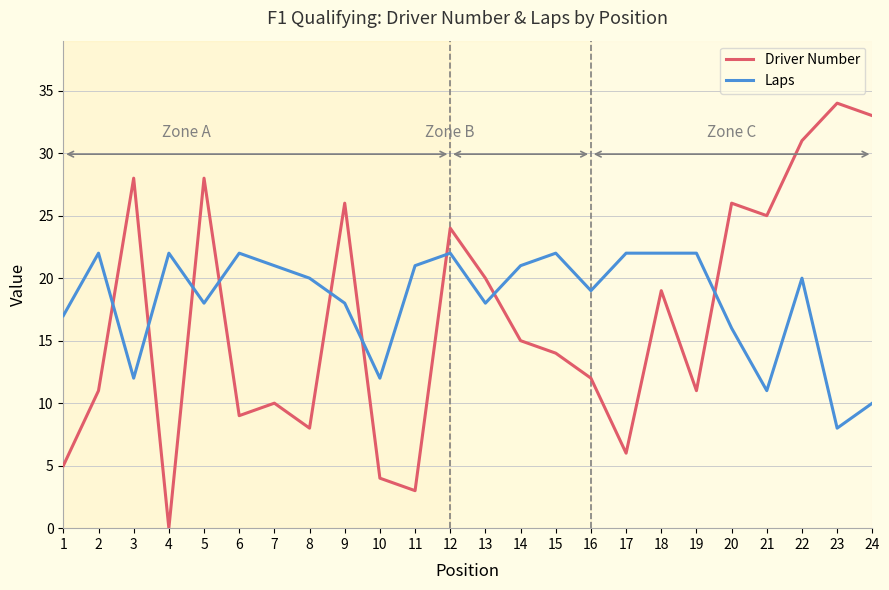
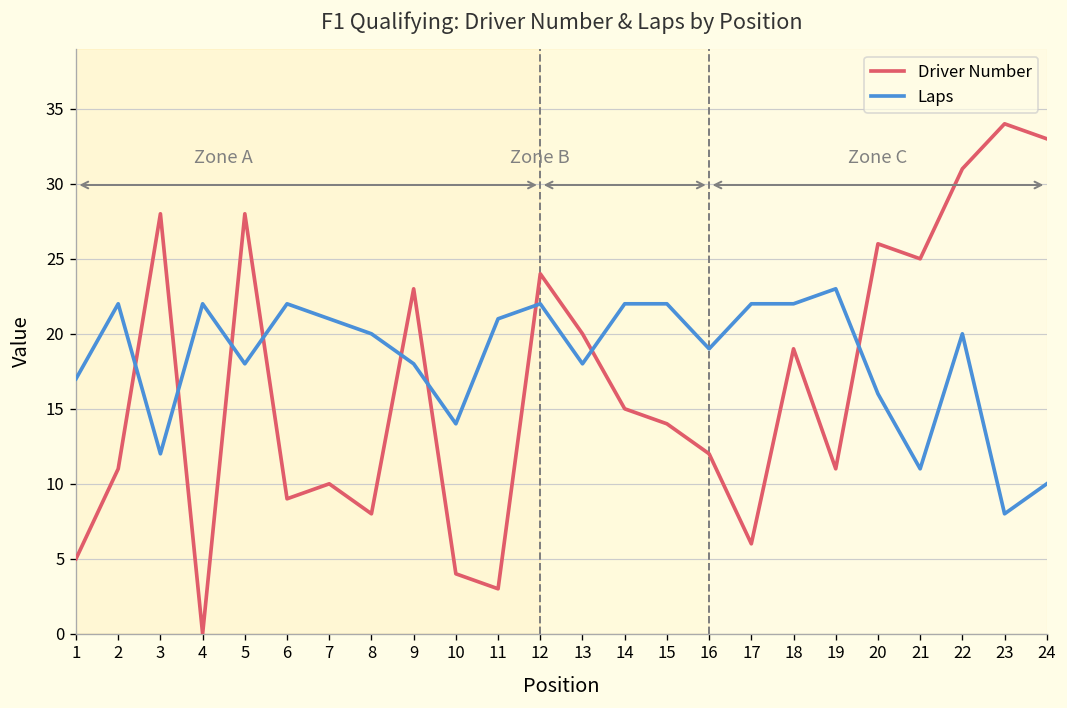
  {
    "Driver Number": {
      "1": 5,
      "2": 11,
      "3": 28,
      "4": 0,
      "5": 28,
      "6": 9,
      "7": 10,
      "8": 8,
-     "9": 26,
+     "9": 23,
      "10": 4,
      "11": 3,
      "12": 24,
      "13": 20,
      "14": 15,
      "15": 14,
      "16": 12,
      "17": 6,
      "18": 19,
      "19": 11,
      "20": 26,
      "21": 25,
      "22": 31,
      "23": 34,
      "24": 33
    },
    "Laps": {
      "1": 17,
      "2": 22,
      "3": 12,
      "4": 22,
      "5": 18,
      "6": 22,
      "7": 21,
      "8": 20,
      "9": 18,
-     "10": 12,
+     "10": 14,
      "11": 21,
      "12": 22,
      "13": 18,
-     "14": 21,
+     "14": 22,
      "15": 22,
      "16": 19,
      "17": 22,
      "18": 22,
-     "19": 22,
+     "19": 23,
      "20": 16,
      "21": 11,
      "22": 20,
      "23": 8,
      "24": 10
    }
  }
